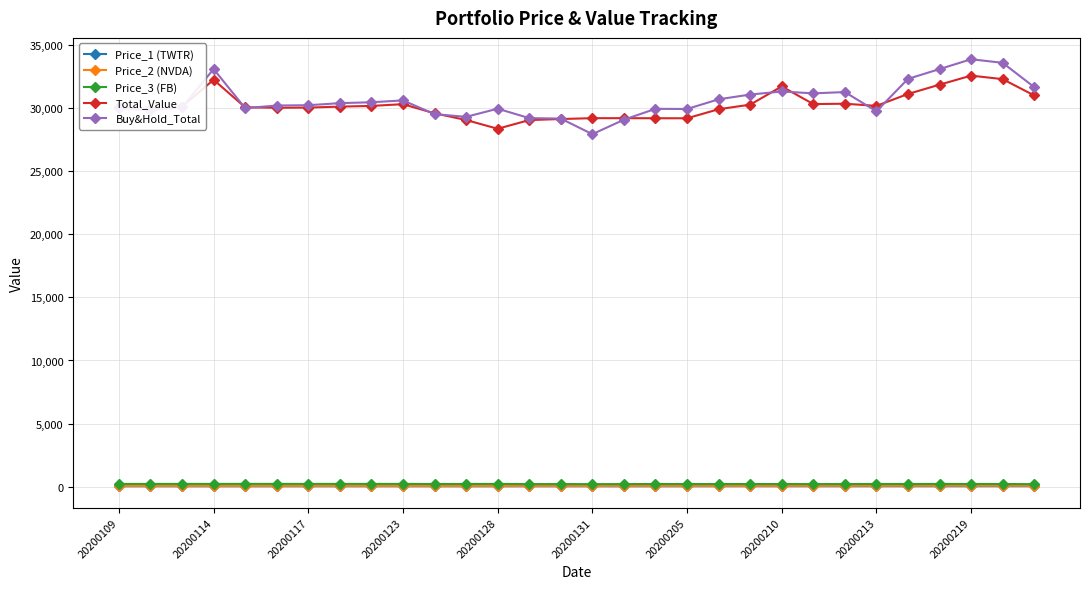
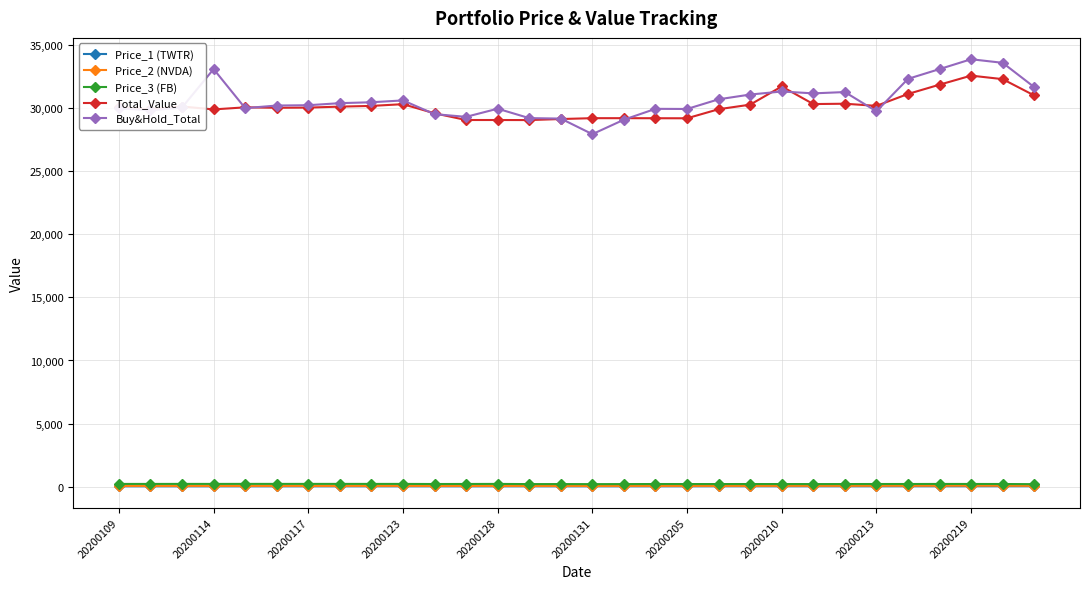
  {
    "Total_Value": {
-     "20200114": "32,200",
+     "20200114": "29,900",
      "20200123": "30,300",
-     "20200128": "28,400",
+     "20200128": "29,100",
      "20200131": "29,200",
      "20200205": "29,200",
      "20200210": "31,700",
      "20200213": "30,200",
      "20200219": "32,600"
    },
    "Buy&Hold_Total": {
      "20200114": "33,100",
      "20200123": "30,600",
      "20200128": "29,900",
      "20200131": "27,900",
      "20200205": "29,900",
      "20200210": "31,300",
      "20200213": "29,700",
      "20200219": "33,900"
    }
  }
